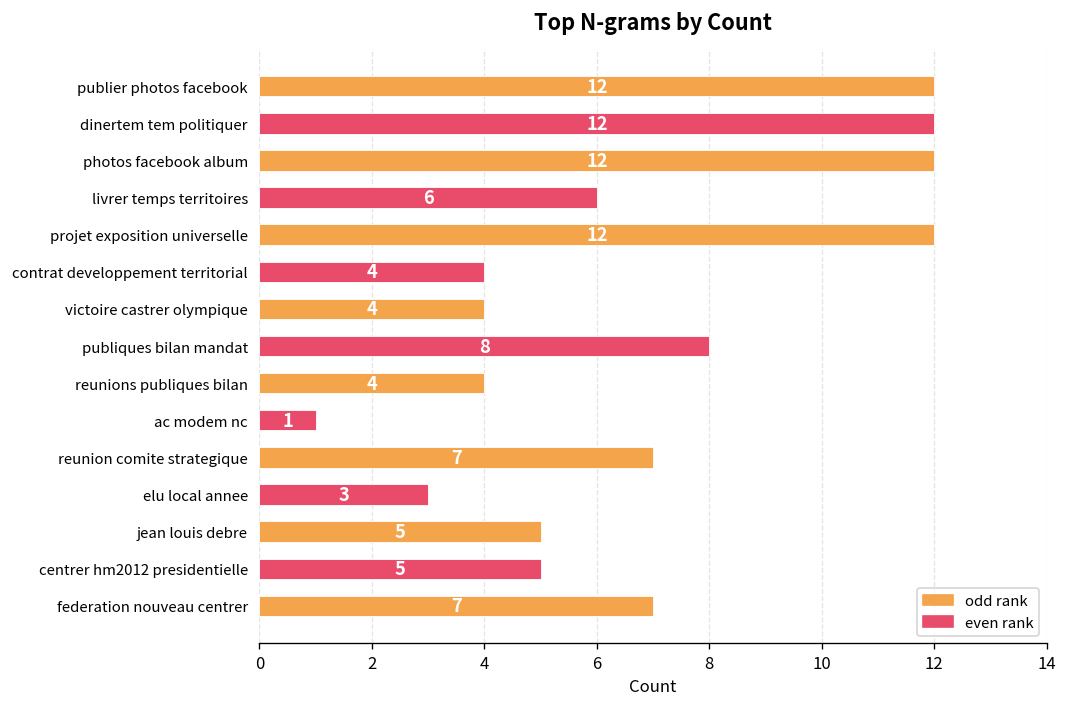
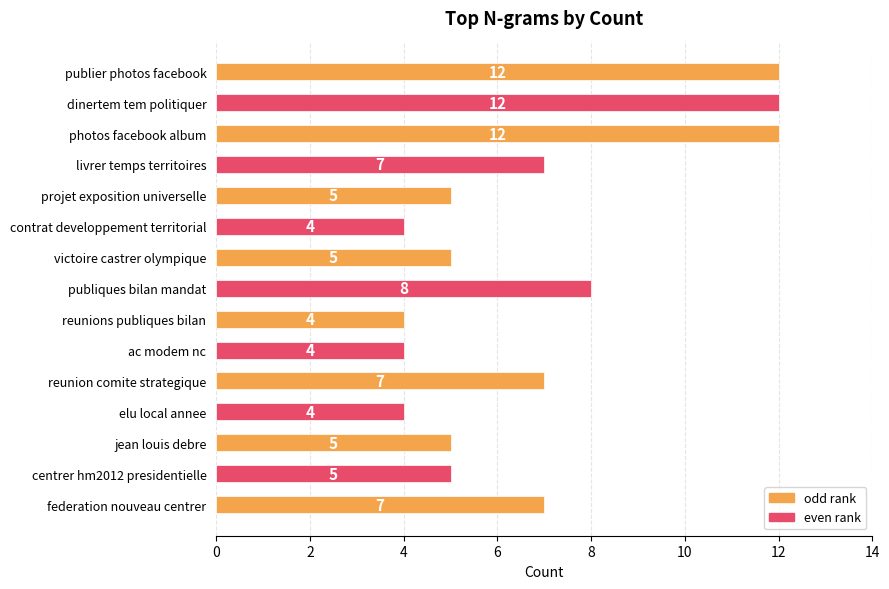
  {
    "publier photos facebook": 12,
    "dinertem tem politiquer": 12,
    "photos facebook album": 12,
-   "livrer temps territoires": 6,
-   "projet exposition universelle": 12,
+   "livrer temps territoires": 7,
+   "projet exposition universelle": 5,
    "contrat developpement territorial": 4,
-   "victoire castrer olympique": 4,
+   "victoire castrer olympique": 5,
    "publiques bilan mandat": 8,
    "reunions publiques bilan": 4,
-   "ac modem nc": 1,
+   "ac modem nc": 4,
    "reunion comite strategique": 7,
-   "elu local annee": 3,
+   "elu local annee": 4,
    "jean louis debre": 5,
    "centrer hm2012 presidentielle": 5,
    "federation nouveau centrer": 7
  }
